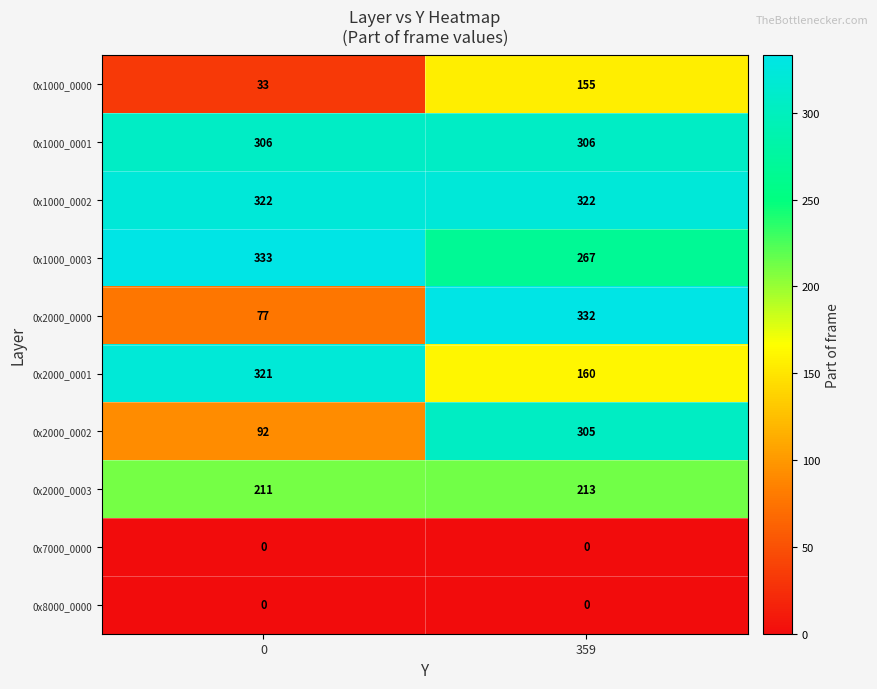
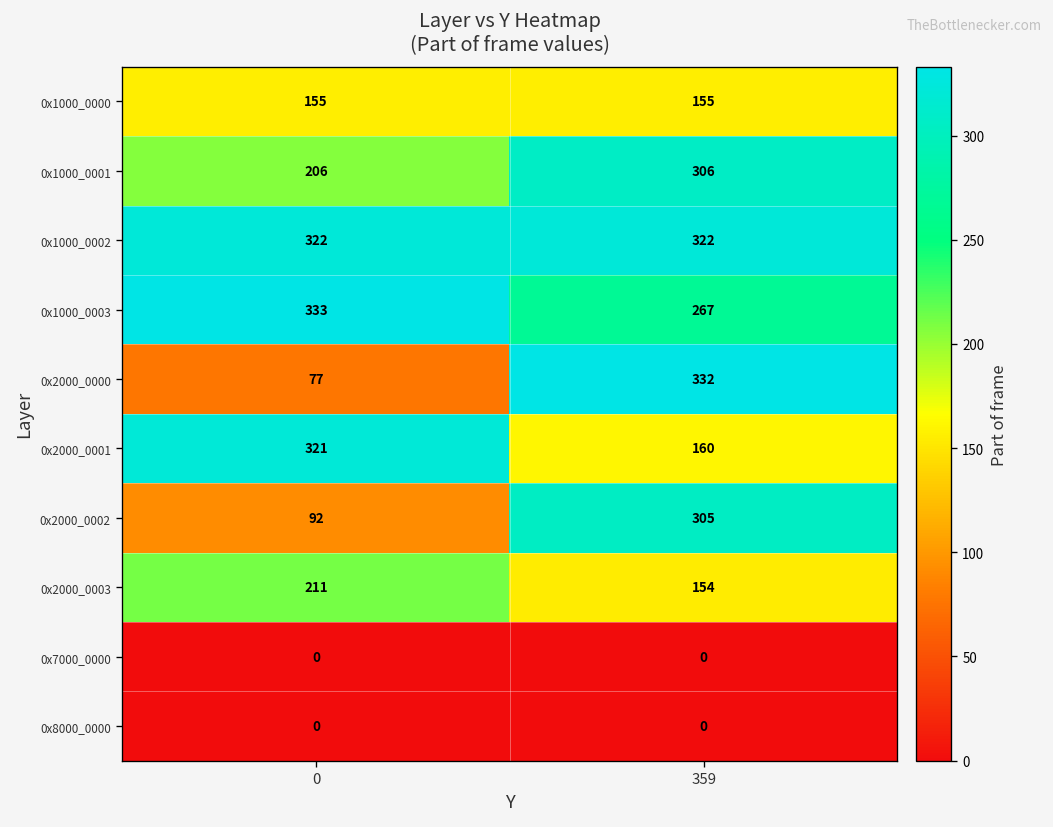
  {
    "0x1000_0000": {
-     "0": 33,
+     "0": 155,
      "359": 155
    },
    "0x1000_0001": {
-     "0": 306,
+     "0": 206,
      "359": 306
    },
    "0x1000_0002": {
      "0": 322,
      "359": 322
    },
    "0x1000_0003": {
      "0": 333,
      "359": 267
    },
    "0x2000_0000": {
      "0": 77,
      "359": 332
    },
    "0x2000_0001": {
      "0": 321,
      "359": 160
    },
    "0x2000_0002": {
      "0": 92,
      "359": 305
    },
    "0x2000_0003": {
      "0": 211,
-     "359": 213
+     "359": 154
    },
    "0x7000_0000": {
      "0": 0,
      "359": 0
    },
    "0x8000_0000": {
      "0": 0,
      "359": 0
    }
  }
